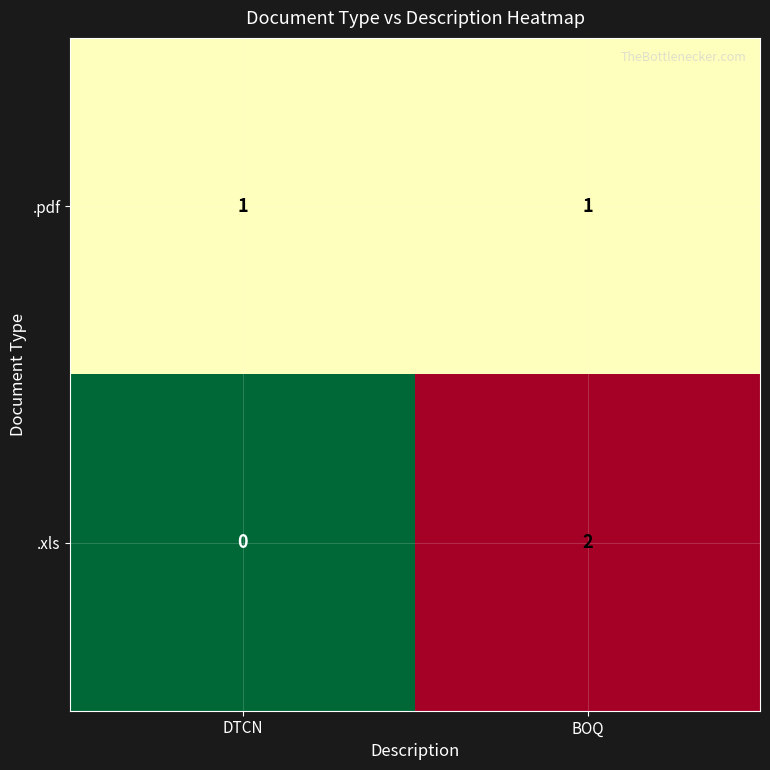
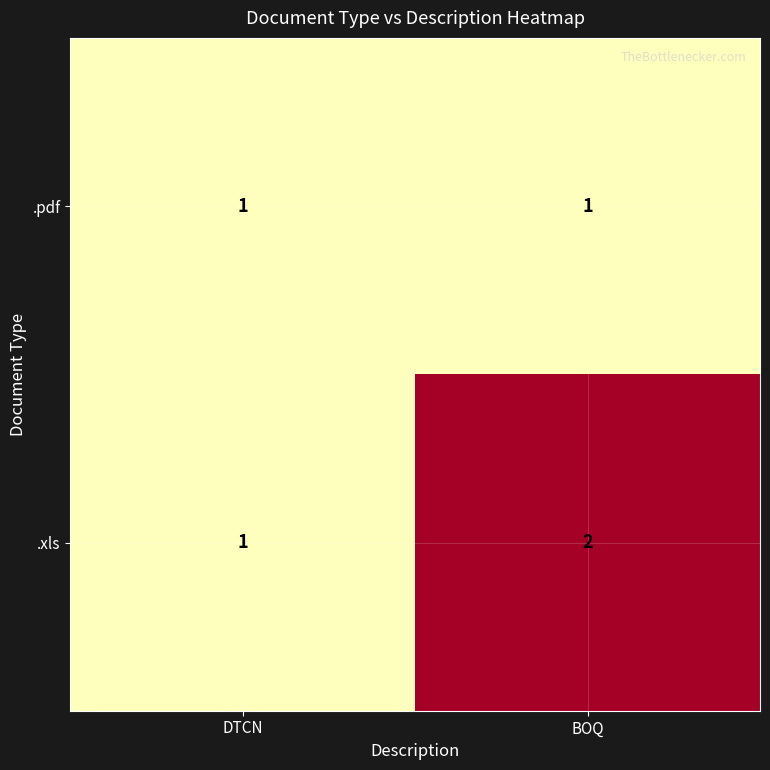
  {
    ".pdf": {
      "DTCN": 1,
      "BOQ": 1
    },
    ".xls": {
-     "DTCN": 0,
+     "DTCN": 1,
      "BOQ": 2
    }
  }
